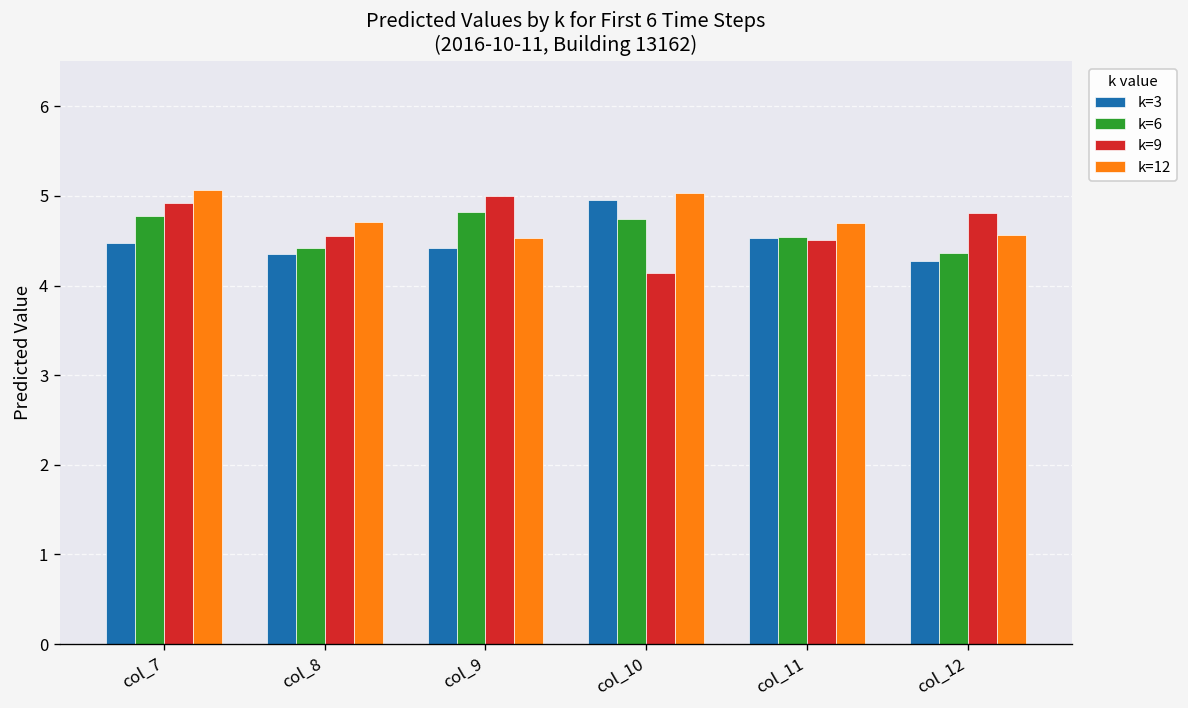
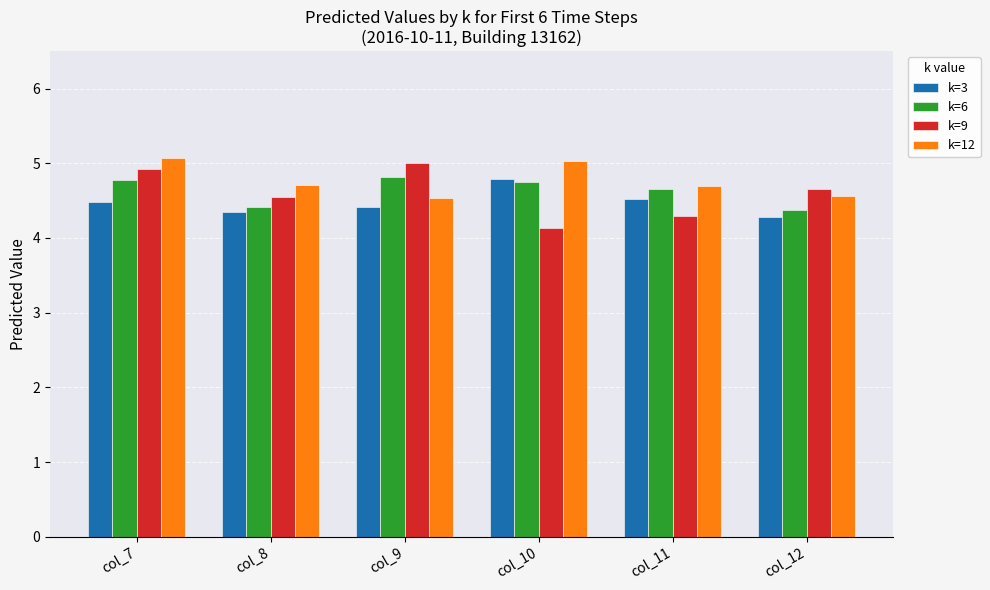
  {
    "k=3": {
      "col_7": 4.5,
      "col_8": 4.4,
      "col_9": 4.4,
-     "col_10": 5.0,
+     "col_10": 4.8,
      "col_11": 4.5,
      "col_12": 4.3
    },
    "k=6": {
      "col_7": 4.8,
      "col_8": 4.4,
      "col_9": 4.8,
      "col_10": 4.7,
-     "col_11": 4.5,
+     "col_11": 4.7,
      "col_12": 4.4
    },
    "k=9": {
      "col_7": 4.9,
      "col_8": 4.6,
      "col_9": 5.0,
      "col_10": 4.1,
-     "col_11": 4.5,
-     "col_12": 4.8
+     "col_11": 4.3,
+     "col_12": 4.7
    },
    "k=12": {
      "col_7": 5.1,
      "col_8": 4.7,
      "col_9": 4.5,
      "col_10": 5.0,
      "col_11": 4.7,
      "col_12": 4.6
    }
  }
